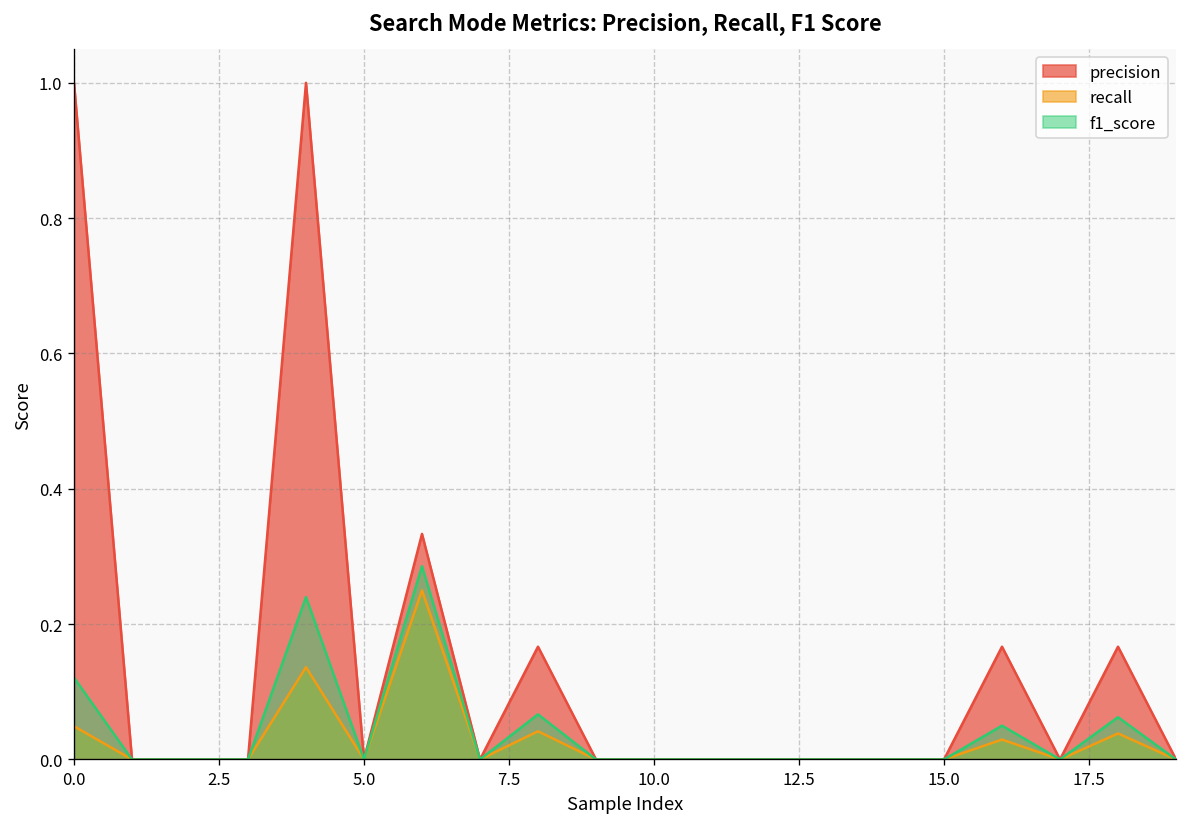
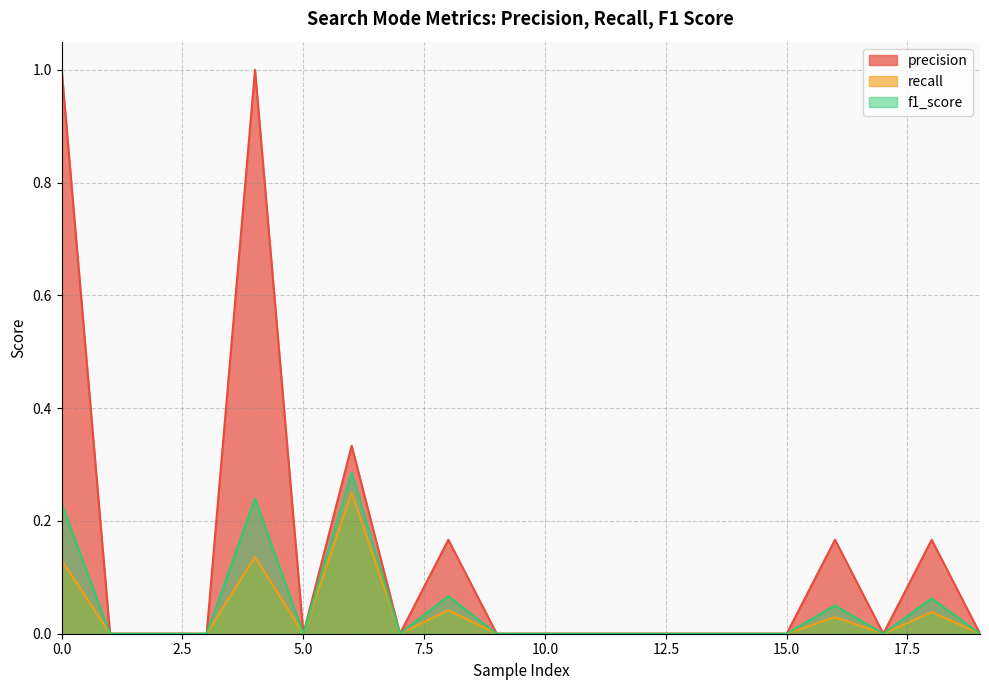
  {
    "precision": {
      "0.0": 1.00
    },
    "recall": {
-     "0.0": 0.05
+     "0.0": 0.13
    },
    "f1_score": {
-     "0.0": 0.12
+     "0.0": 0.23
    }
  }
